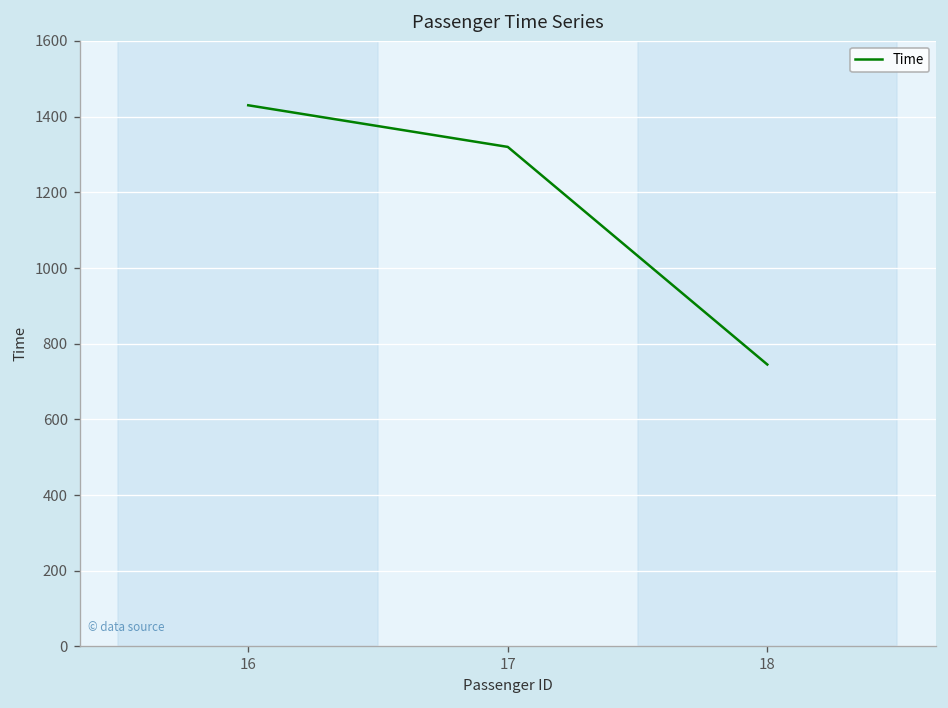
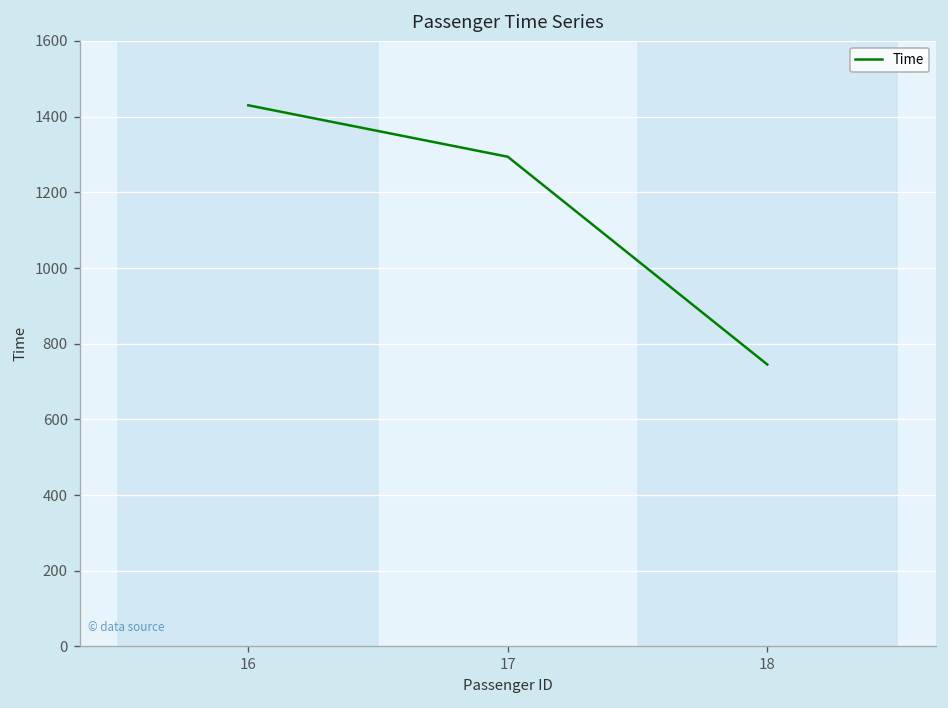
  {
    "16": 1430,
-   "17": 1320,
+   "17": 1290,
    "18": 750
  }
